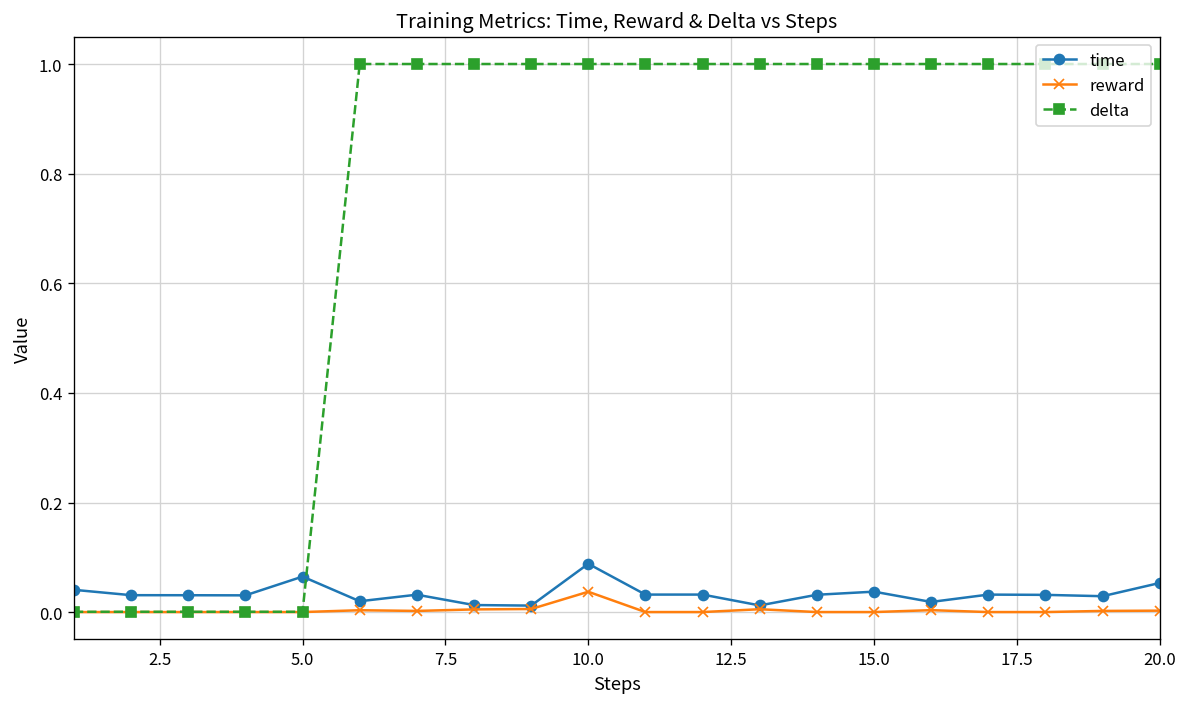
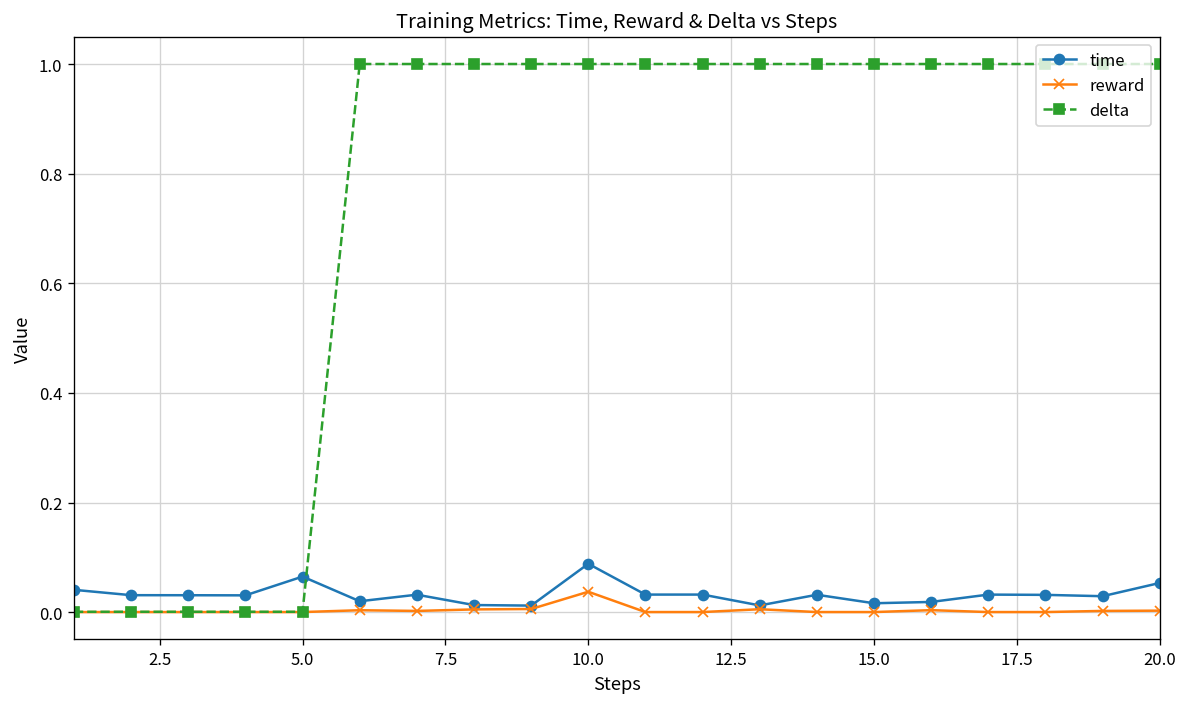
  {
    "time": {
      "5.0": 0.06,
      "10.0": 0.09,
-     "15.0": 0.04,
+     "15.0": 0.02,
      "20.0": 0.05
    },
    "reward": {
      "10.0": 0.04,
      "15.0": 0.00,
      "20.0": 0.00
    },
    "delta": {
      "10.0": 1.00,
      "15.0": 1.00,
      "20.0": 1.00
    }
  }
